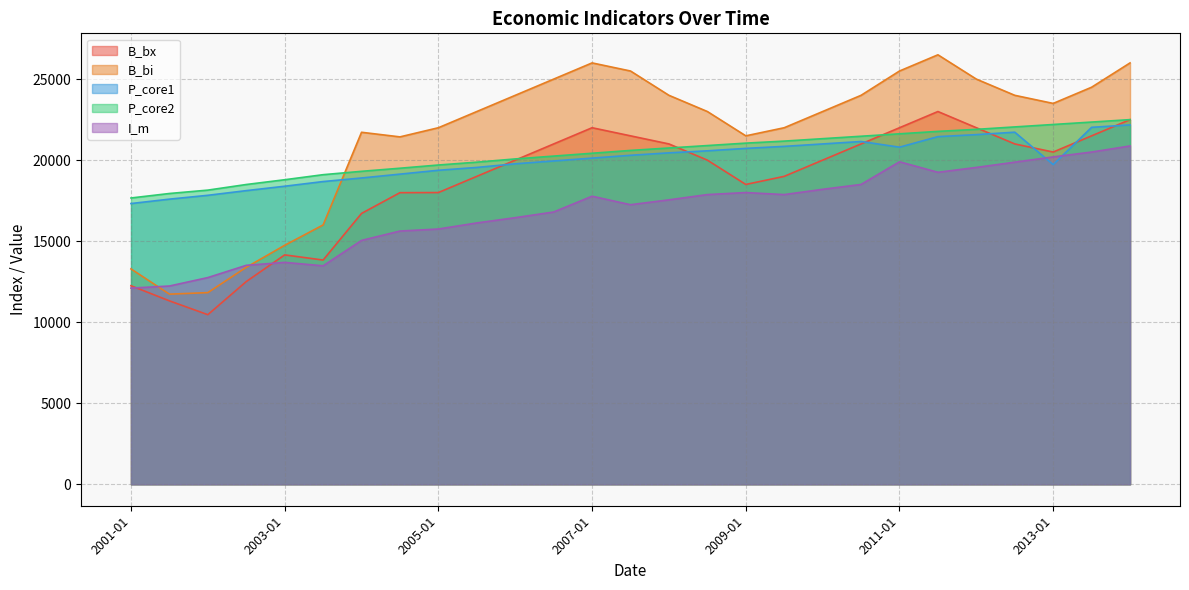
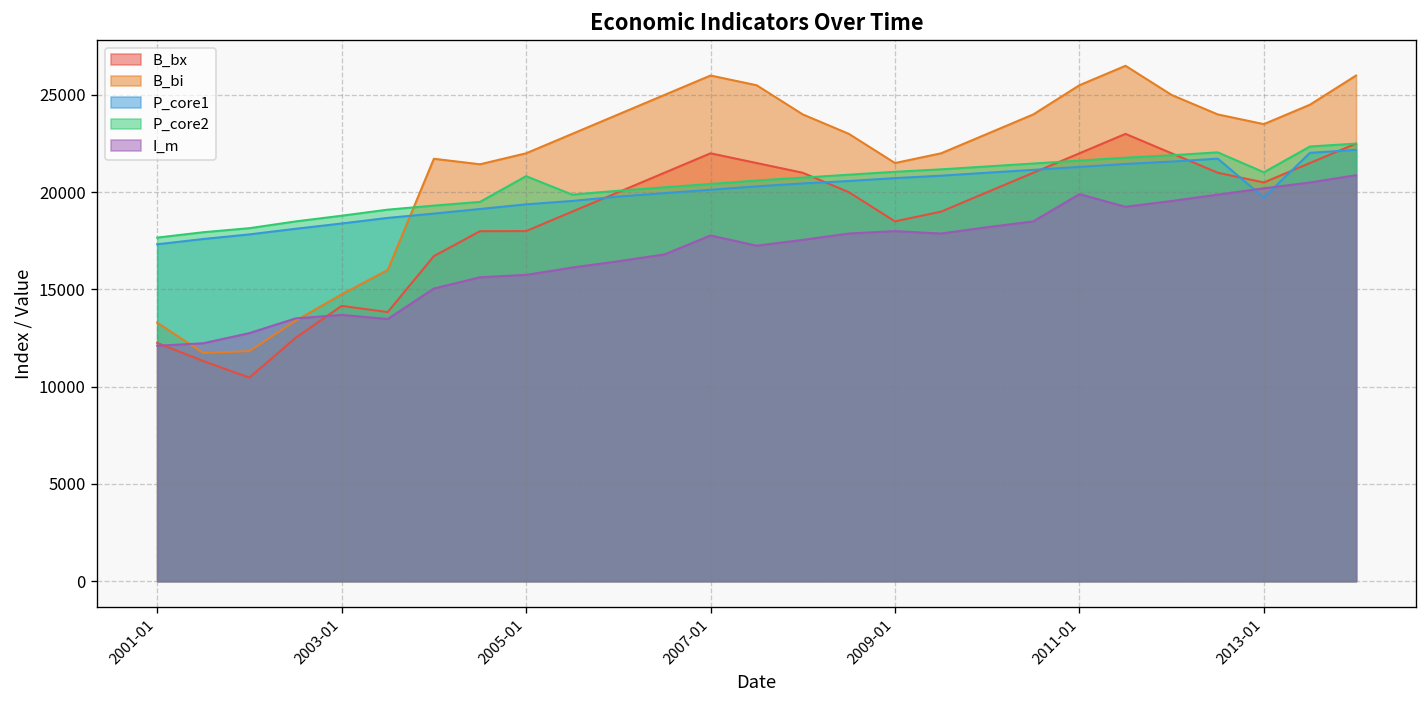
  {
    "P_core1": {
      "2001-01": 17300,
      "2003-01": 18400,
      "2005-01": 19400,
      "2007-01": 20100,
      "2009-01": 20700,
-     "2011-01": 20800,
+     "2011-01": 21300,
      "2013-01": 19700
    },
    "P_core2": {
      "2001-01": 17700,
      "2003-01": 18800,
-     "2005-01": 19700,
+     "2005-01": 20800,
      "2007-01": 20400,
      "2009-01": 21100,
      "2011-01": 21600,
-     "2013-01": 22200
+     "2013-01": 21000
    },
    "I_m": {
      "2003-01": 13700,
      "2005-01": 15800,
      "2007-01": 17800,
      "2009-01": 18000,
      "2011-01": 19900,
      "2013-01": 20200
    }
  }
